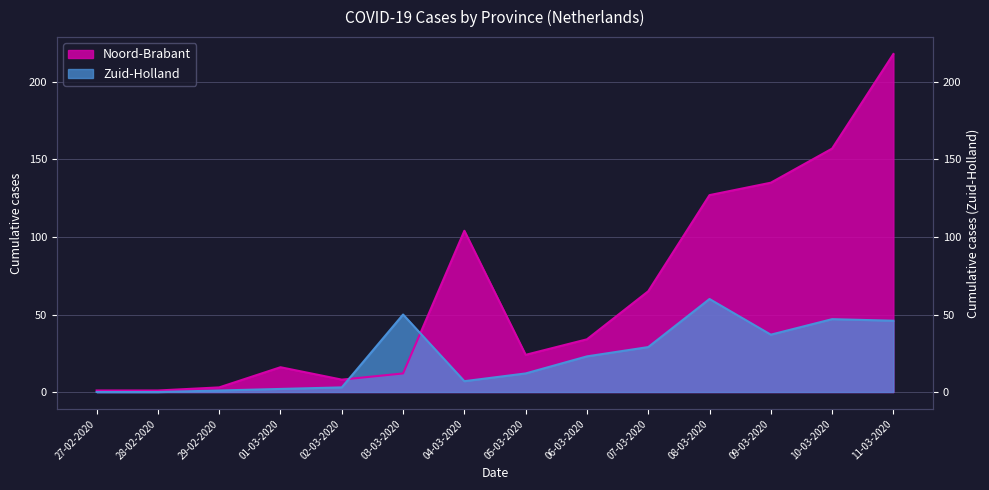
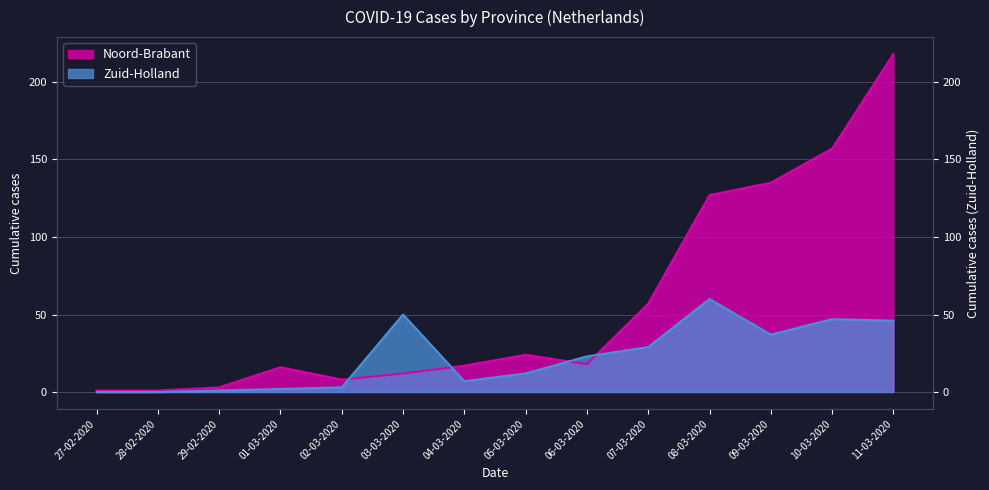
  {
    "Noord-Brabant": {
      "29-02-2020": 3,
      "01-03-2020": 16,
      "02-03-2020": 8,
      "03-03-2020": 12,
-     "04-03-2020": 104,
+     "04-03-2020": 17,
      "05-03-2020": 24,
-     "06-03-2020": 34,
-     "07-03-2020": 65,
+     "06-03-2020": 18,
+     "07-03-2020": 57,
      "08-03-2020": 127,
      "09-03-2020": 135,
      "10-03-2020": 157,
      "11-03-2020": 218
    },
    "Zuid-Holland": {
      "29-02-2020": 1,
      "01-03-2020": 2,
      "02-03-2020": 3,
      "03-03-2020": 50,
      "04-03-2020": 7,
      "05-03-2020": 12,
      "06-03-2020": 23,
      "07-03-2020": 29,
      "08-03-2020": 60,
      "09-03-2020": 37,
      "10-03-2020": 47,
      "11-03-2020": 46
    }
  }
